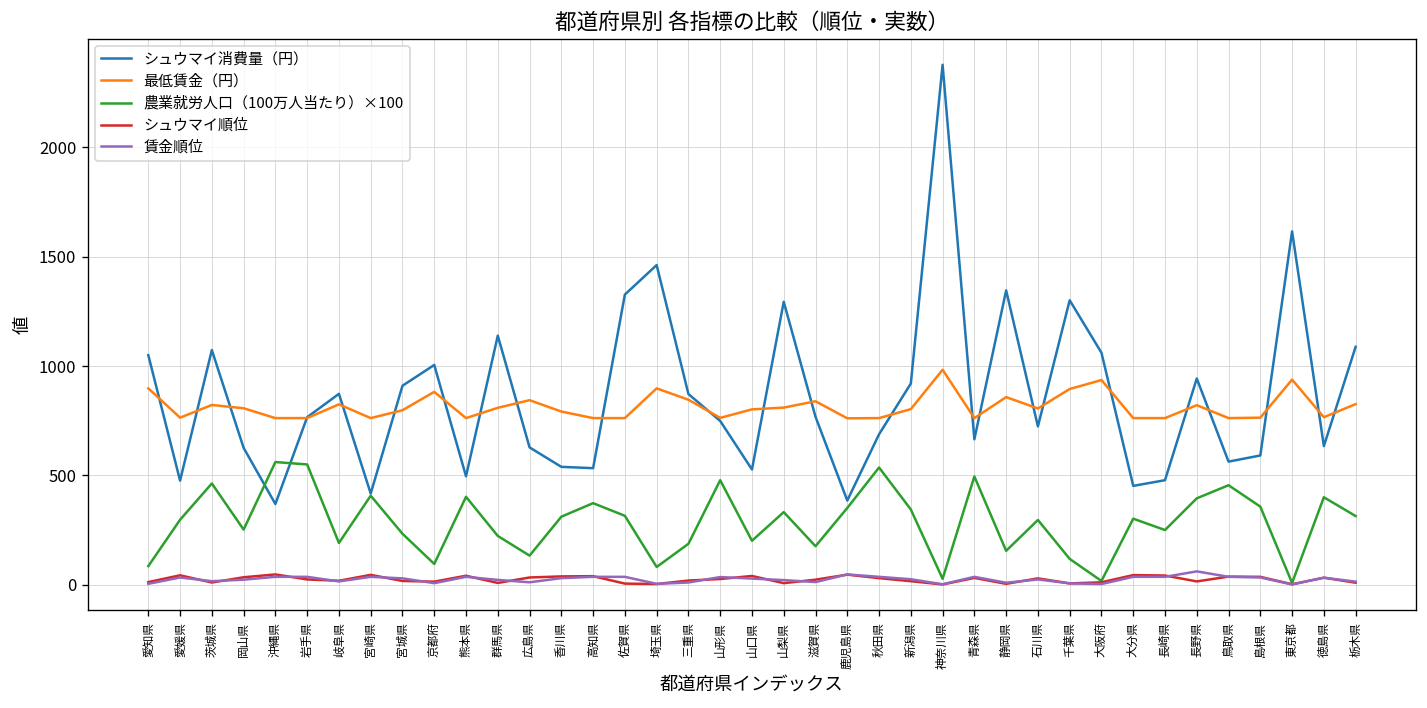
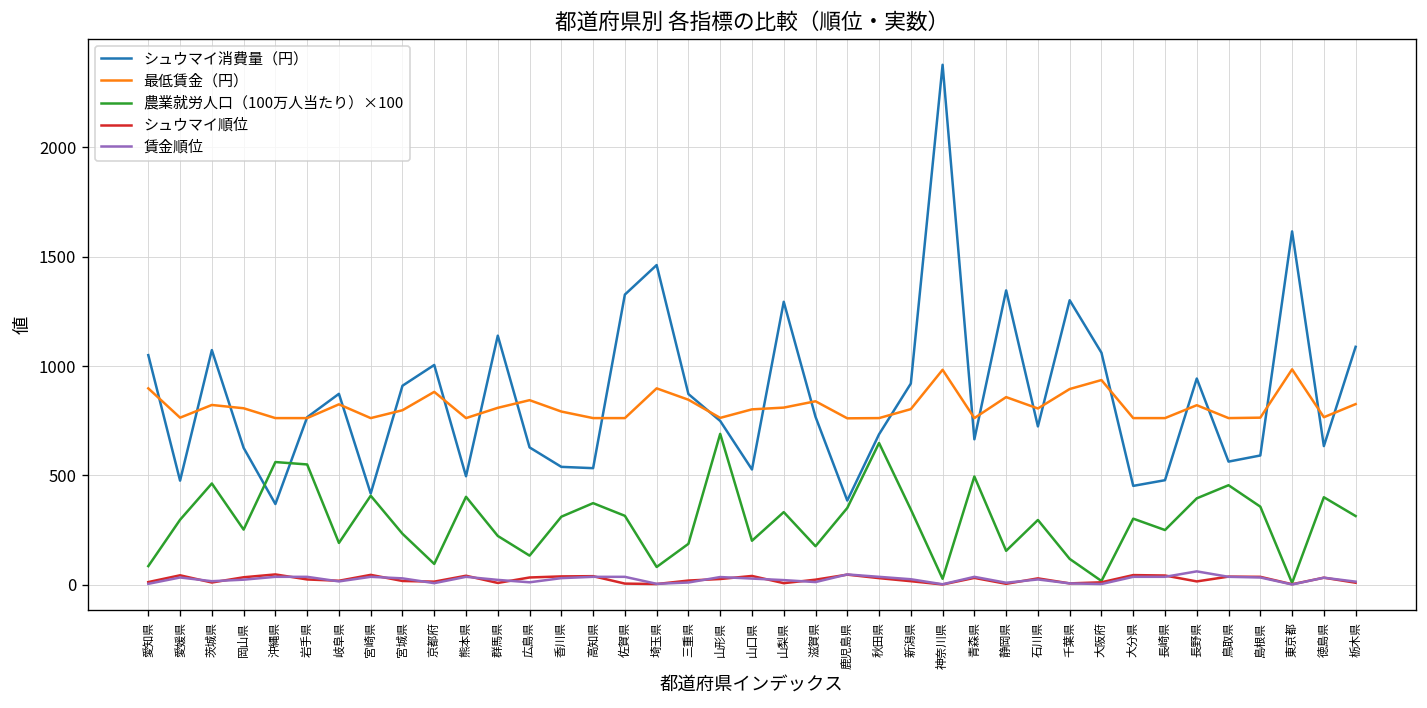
  {
    "シュウマイ消費量（円）": {
      "愛知県": 1050,
      "愛媛県": 480,
      "茨城県": 1070,
      "岡山県": 630,
      "沖縄県": 370,
      "岐阜県": 870,
      "宮城県": 910,
      "京都府": 1010,
      "熊本県": 500,
      "群馬県": 1140,
      "広島県": 630,
      "香川県": 540,
      "高知県": 530,
      "佐賀県": 1330,
      "埼玉県": 1460,
      "三重県": 870,
      "山形県": 750,
      "山口県": 530,
      "山梨県": 1290,
      "滋賀県": 770,
      "鹿児島県": 390,
      "秋田県": 690,
      "新潟県": 920,
      "神奈川県": 2380,
      "青森県": 670,
      "静岡県": 1350,
      "石川県": 720,
      "千葉県": 1300,
      "大阪府": 1060,
      "大分県": 450,
      "長崎県": 480,
      "長野県": 940,
      "鳥取県": 560,
      "島根県": 590,
      "東京都": 1620,
      "徳島県": 630,
      "栃木県": 1090
    },
    "最低賃金（円）": {
      "愛知県": 900,
      "愛媛県": 760,
      "茨城県": 820,
      "岡山県": 810,
      "沖縄県": 760,
      "岐阜県": 830,
      "宮崎県": 760,
      "宮城県": 800,
      "京都府": 880,
      "熊本県": 760,
      "群馬県": 810,
      "広島県": 840,
      "香川県": 790,
      "高知県": 760,
      "佐賀県": 760,
      "埼玉県": 900,
      "三重県": 850,
      "山形県": 760,
      "山口県": 800,
      "山梨県": 810,
      "滋賀県": 840,
      "鹿児島県": 760,
      "秋田県": 760,
      "新潟県": 800,
      "神奈川県": 980,
      "青森県": 760,
      "静岡県": 860,
      "石川県": 810,
      "千葉県": 900,
      "大阪府": 940,
      "大分県": 760,
      "長崎県": 760,
      "長野県": 820,
      "鳥取県": 760,
      "島根県": 760,
-     "東京都": 940,
+     "東京都": 990,
      "徳島県": 770,
      "栃木県": 830
    },
    "農業就労人口（100万人当たり）×100": {
      "愛知県": 90,
      "愛媛県": 300,
      "茨城県": 460,
      "岡山県": 250,
      "沖縄県": 560,
      "岩手県": 550,
      "岐阜県": 190,
      "宮城県": 230,
      "京都府": 100,
      "熊本県": 400,
      "群馬県": 220,
      "広島県": 130,
      "香川県": 310,
      "高知県": 370,
      "佐賀県": 320,
      "埼玉県": 80,
      "三重県": 190,
-     "山形県": 480,
+     "山形県": 690,
      "山口県": 200,
      "山梨県": 330,
      "滋賀県": 180,
      "鹿児島県": 350,
-     "秋田県": 540,
+     "秋田県": 650,
      "新潟県": 340,
      "神奈川県": 30,
      "青森県": 500,
      "静岡県": 160,
      "石川県": 300,
      "千葉県": 120,
      "大分県": 300,
      "長崎県": 250,
      "長野県": 400,
      "鳥取県": 460,
      "島根県": 360,
      "徳島県": 400,
      "栃木県": 310
    },
    "シュウマイ順位": {
      "群馬県": 10,
      "広島県": 30,
      "佐賀県": 10,
      "山梨県": 10,
      "長野県": 20
    },
    "賃金順位": {
      "群馬県": 20,
      "広島県": 10,
      "佐賀県": 40,
      "山梨県": 20,
      "長野県": 60
    }
  }
